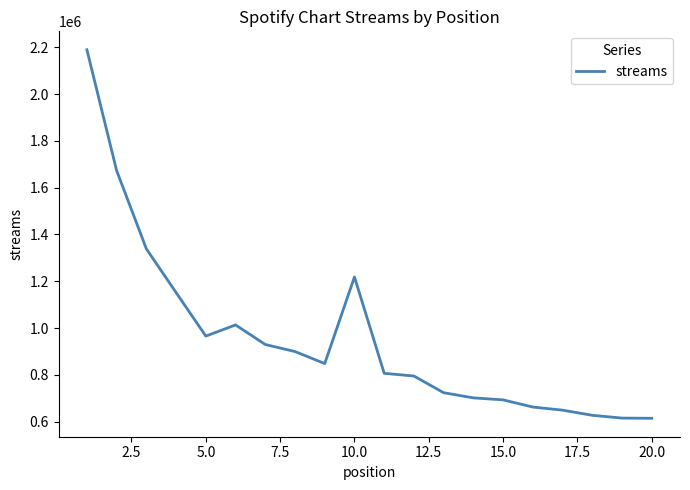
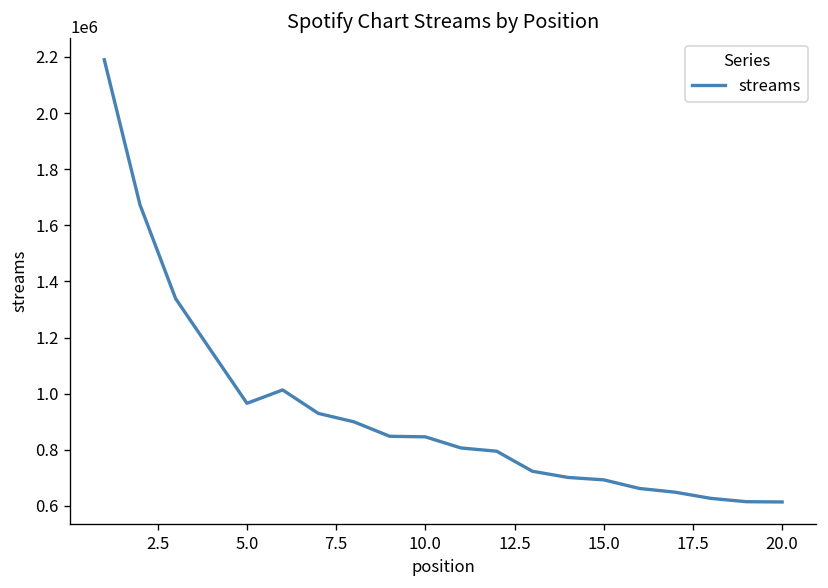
  {
    "5.0": 970000,
-   "10.0": 1220000,
+   "10.0": 850000,
    "15.0": 690000,
    "20.0": 610000
  }
